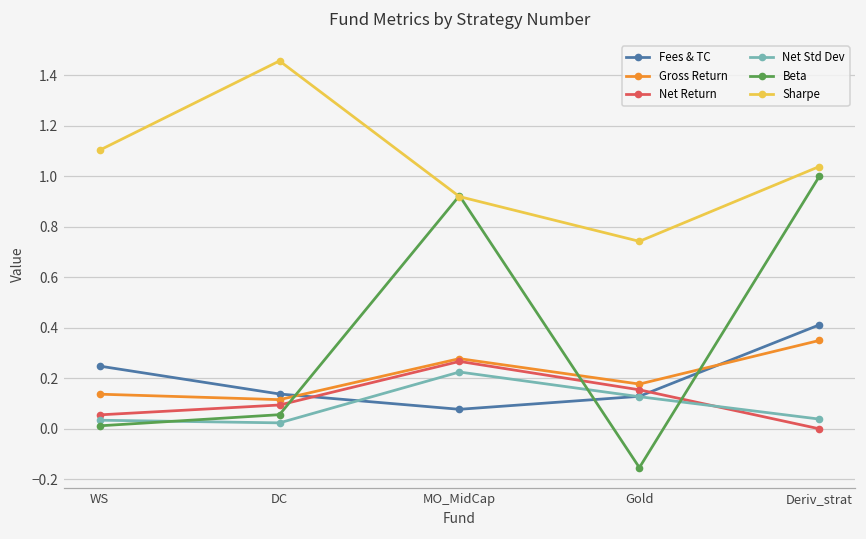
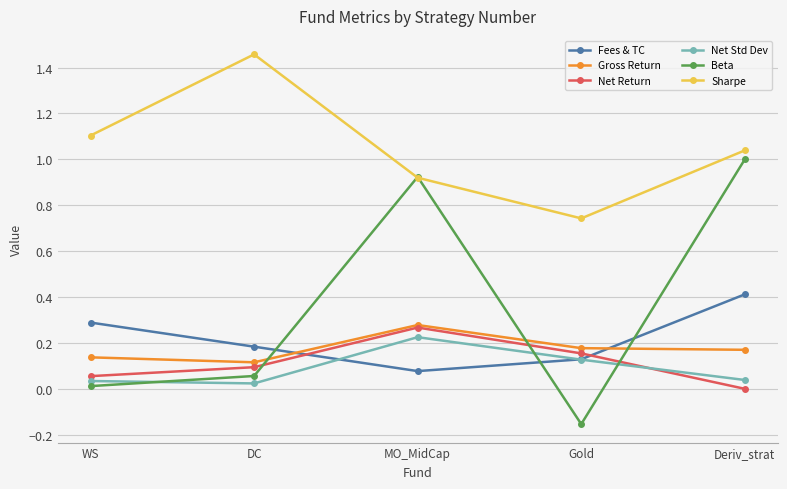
  {
    "Fees & TC": {
-     "WS": 0.25,
-     "DC": 0.14,
+     "WS": 0.29,
+     "DC": 0.18,
      "MO_MidCap": 0.08,
      "Deriv_strat": 0.41
    },
    "Gross Return": {
      "WS": 0.14,
      "DC": 0.12,
      "MO_MidCap": 0.28,
      "Gold": 0.18,
-     "Deriv_strat": 0.35
+     "Deriv_strat": 0.17
    },
    "Net Return": {
      "WS": 0.06,
      "DC": 0.09,
      "MO_MidCap": 0.27,
      "Gold": 0.15,
      "Deriv_strat": 0.00
    },
    "Net Std Dev": {
      "WS": 0.03,
      "DC": 0.02,
      "MO_MidCap": 0.23,
      "Deriv_strat": 0.04
    },
    "Beta": {
      "WS": 0.01,
      "DC": 0.06,
      "Gold": -0.15,
      "Deriv_strat": 1.00
    },
    "Sharpe": {
      "WS": 1.10,
      "DC": 1.46,
      "Gold": 0.74,
      "Deriv_strat": 1.04
    }
  }
